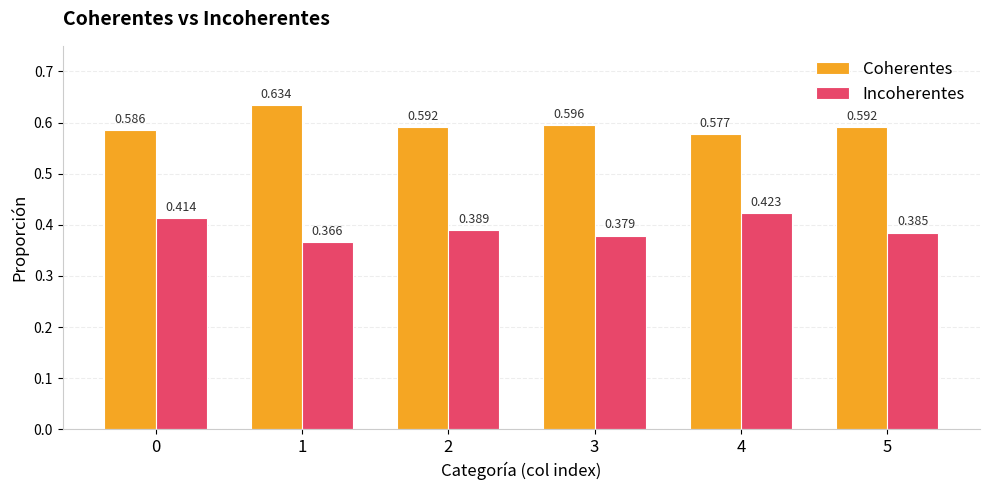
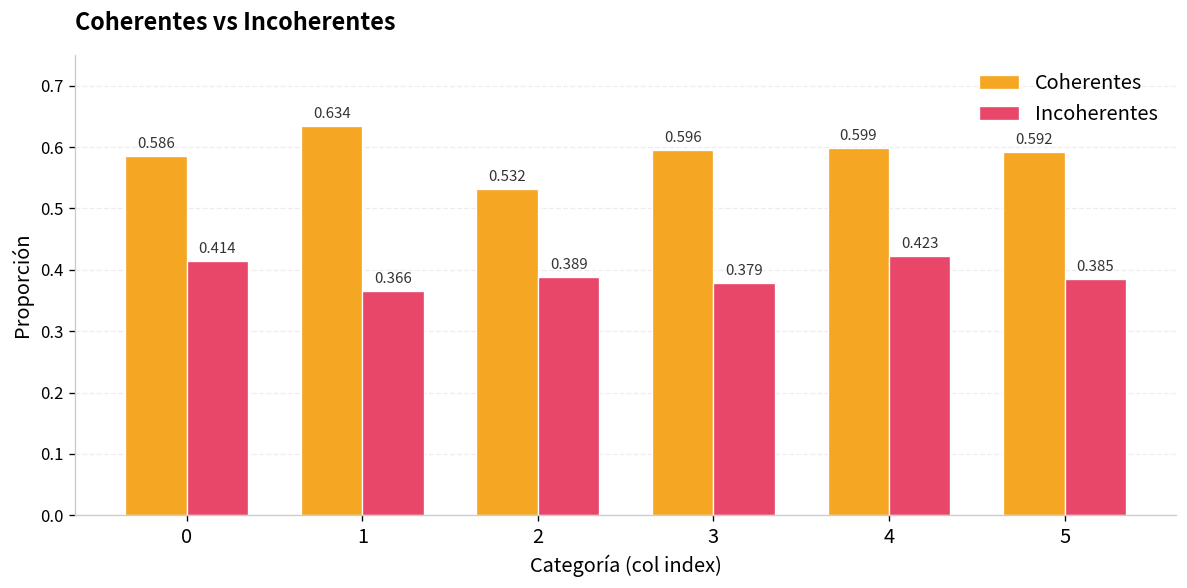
  {
    "Coherentes": {
      "0": 0.586,
      "1": 0.634,
-     "2": 0.592,
+     "2": 0.532,
      "3": 0.596,
-     "4": 0.577,
+     "4": 0.599,
      "5": 0.592
    },
    "Incoherentes": {
      "0": 0.414,
      "1": 0.366,
      "2": 0.389,
      "3": 0.379,
      "4": 0.423,
      "5": 0.385
    }
  }
